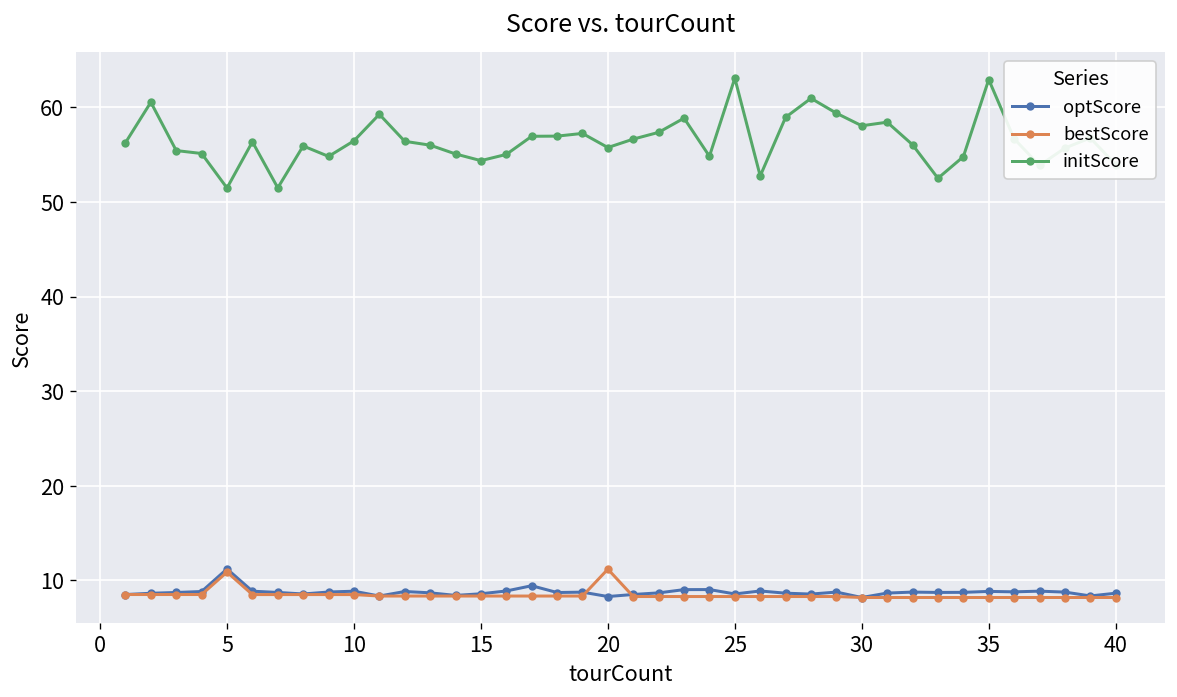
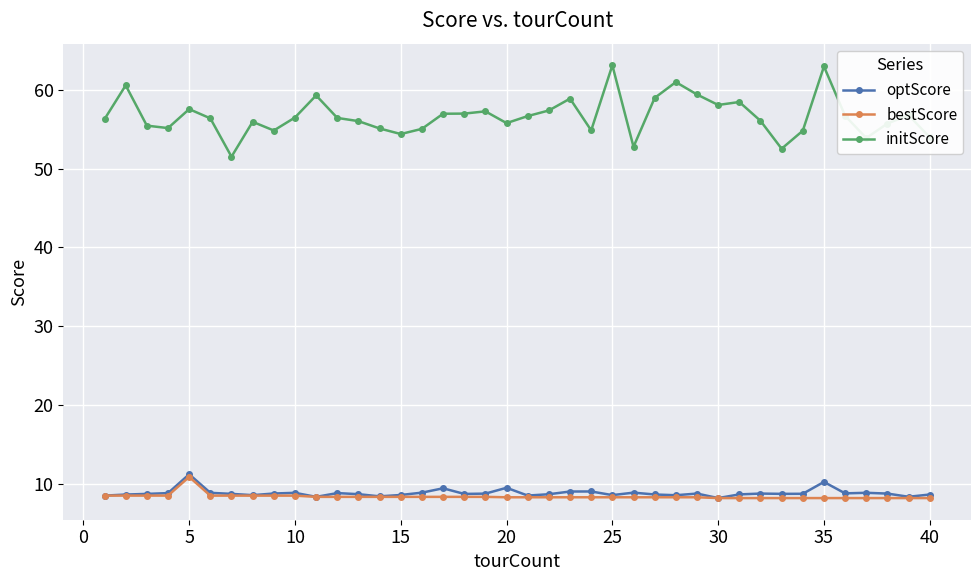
  {
    "optScore": {
      "5": 11,
      "10": 9,
-     "20": 8,
-     "35": 9,
+     "20": 9,
+     "35": 10,
      "40": 9
    },
    "bestScore": {
      "5": 11,
      "10": 9,
-     "20": 11,
+     "20": 8,
      "35": 8,
      "40": 8
    },
    "initScore": {
-     "5": 51,
+     "5": 58,
      "10": 56,
      "15": 54,
      "20": 56,
      "25": 63,
      "30": 58,
      "35": 63
    }
  }
